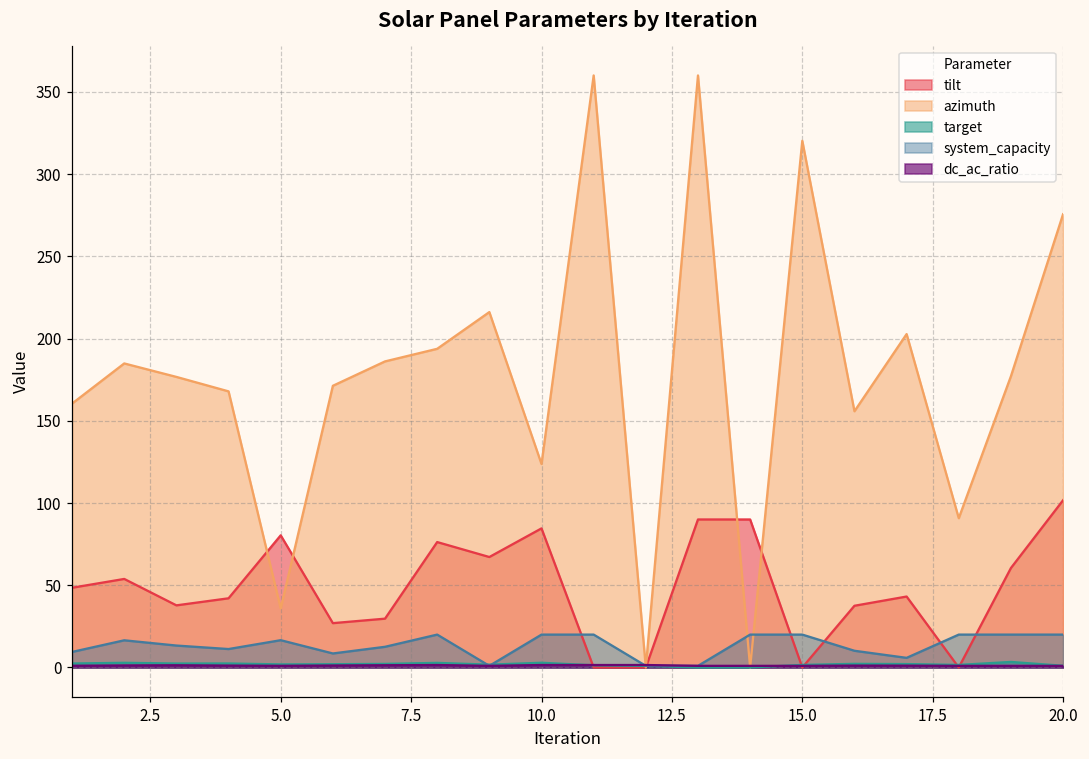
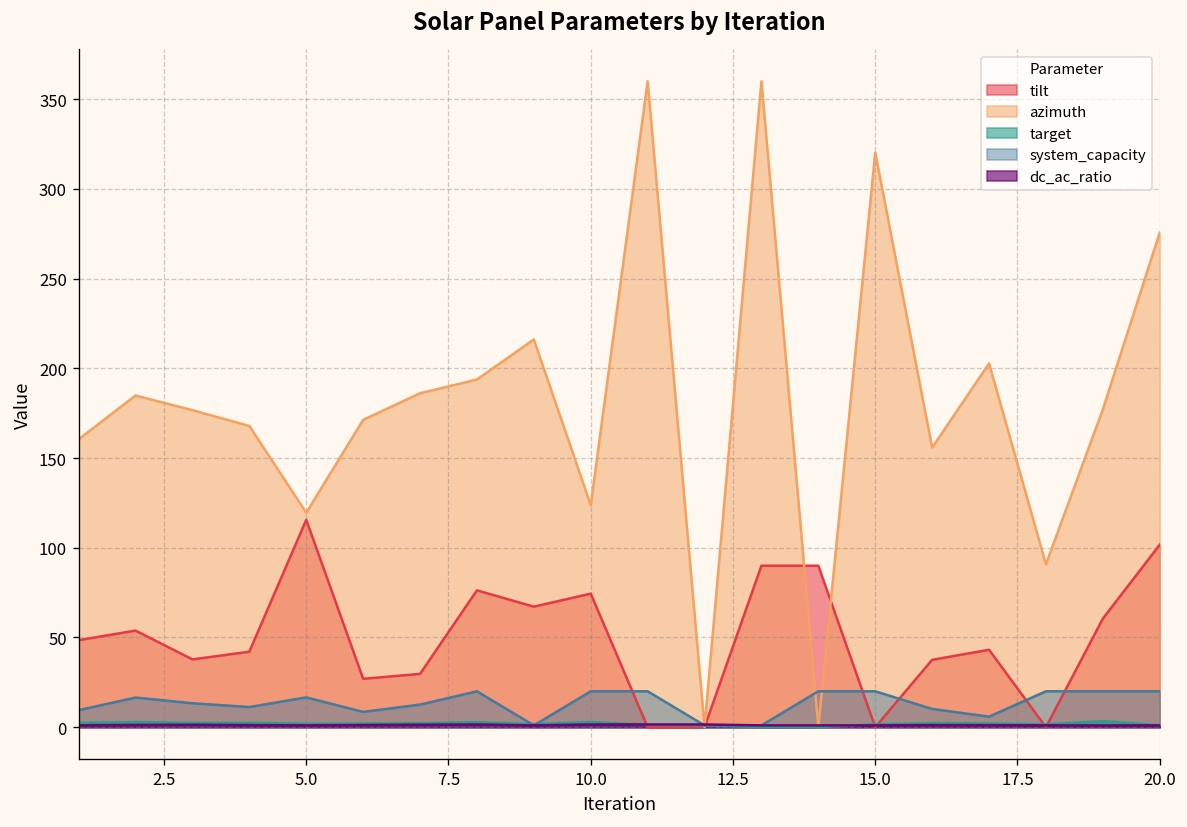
  {
    "tilt": {
-     "5.0": 80,
-     "10.0": 85,
+     "5.0": 116,
+     "10.0": 74,
      "20.0": 102
    },
    "azimuth": {
-     "5.0": 36,
+     "5.0": 120,
      "10.0": 124,
      "15.0": 320,
      "20.0": 276
    }
  }
